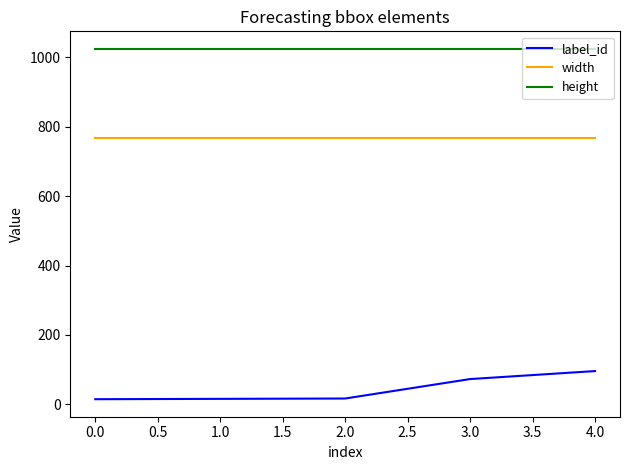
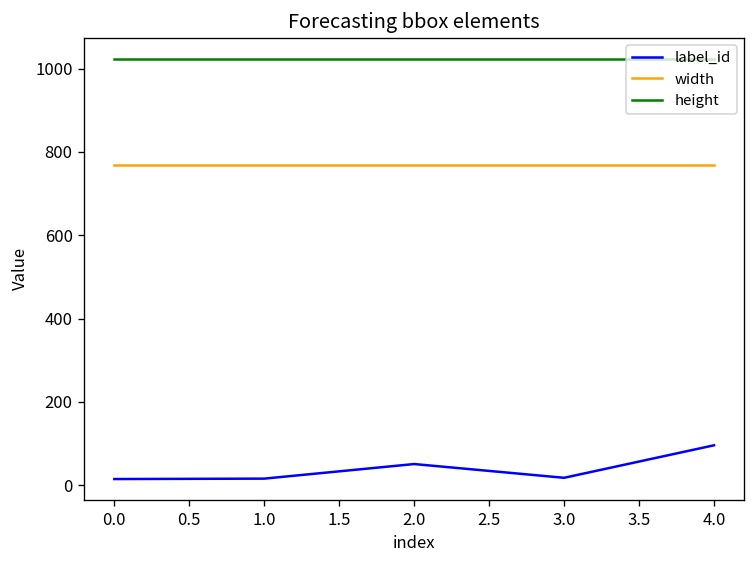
  {
    "label_id": {
      "0.0": 20,
      "1.0": 20,
-     "2.0": 20,
-     "3.0": 70,
+     "2.0": 50,
+     "3.0": 20,
      "4.0": 100
    },
    "width": {
      "0.0": 770,
      "1.0": 770,
      "2.0": 770,
      "3.0": 770,
      "4.0": 770
    },
    "height": {
      "0.0": 1020,
      "1.0": 1020,
      "2.0": 1020,
      "3.0": 1020
    }
  }
